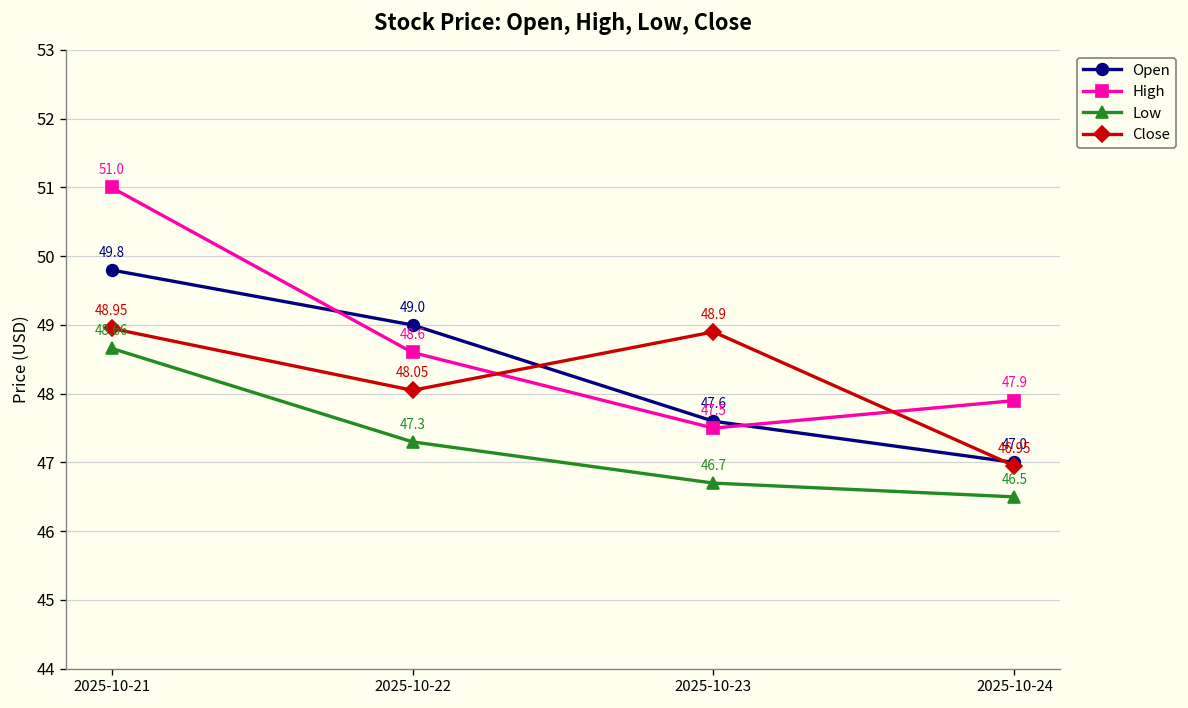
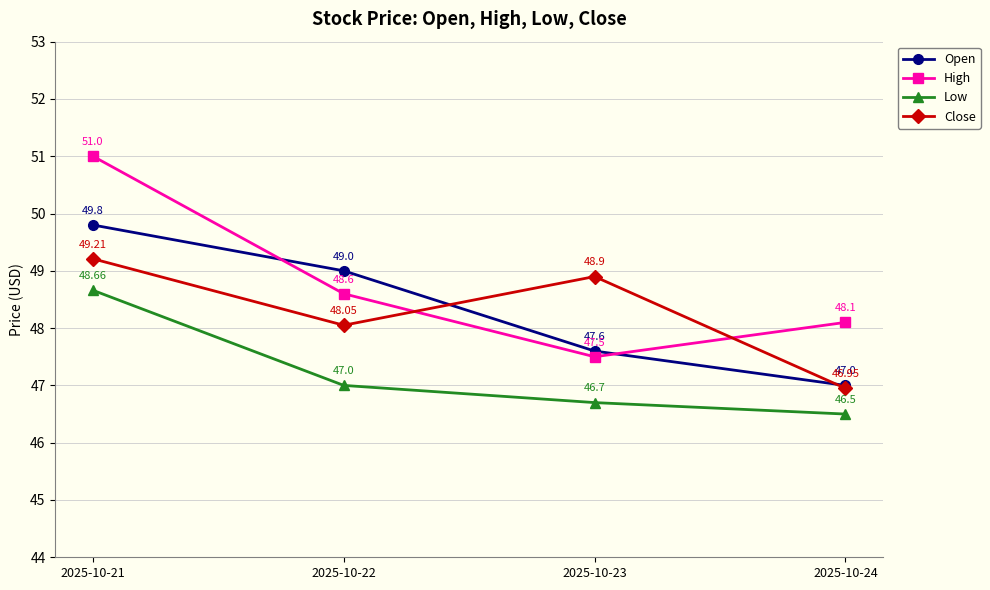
  {
    "Open": {
      "2025-10-21": 49.8,
      "2025-10-22": 49.0
    },
    "High": {
      "2025-10-21": 51.0,
      "2025-10-22": 48.6,
-     "2025-10-24": 47.9
+     "2025-10-24": 48.1
    },
    "Low": {
-     "2025-10-22": 47.3,
+     "2025-10-22": 47.0,
      "2025-10-23": 46.7,
      "2025-10-24": 46.5
    },
    "Close": {
-     "2025-10-21": 48.95,
+     "2025-10-21": 49.21,
      "2025-10-22": 48.05,
      "2025-10-23": 48.9
    }
  }
